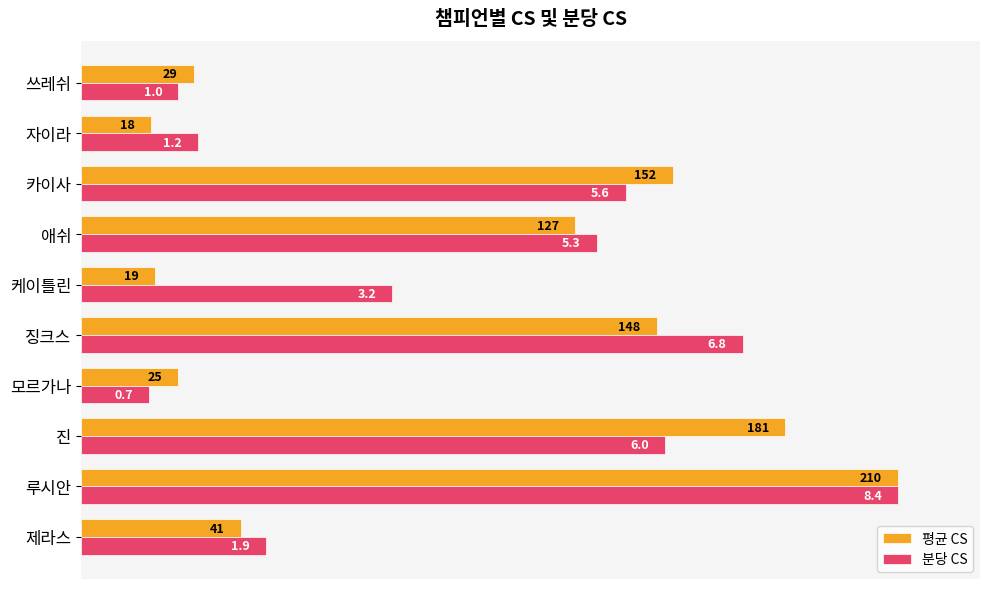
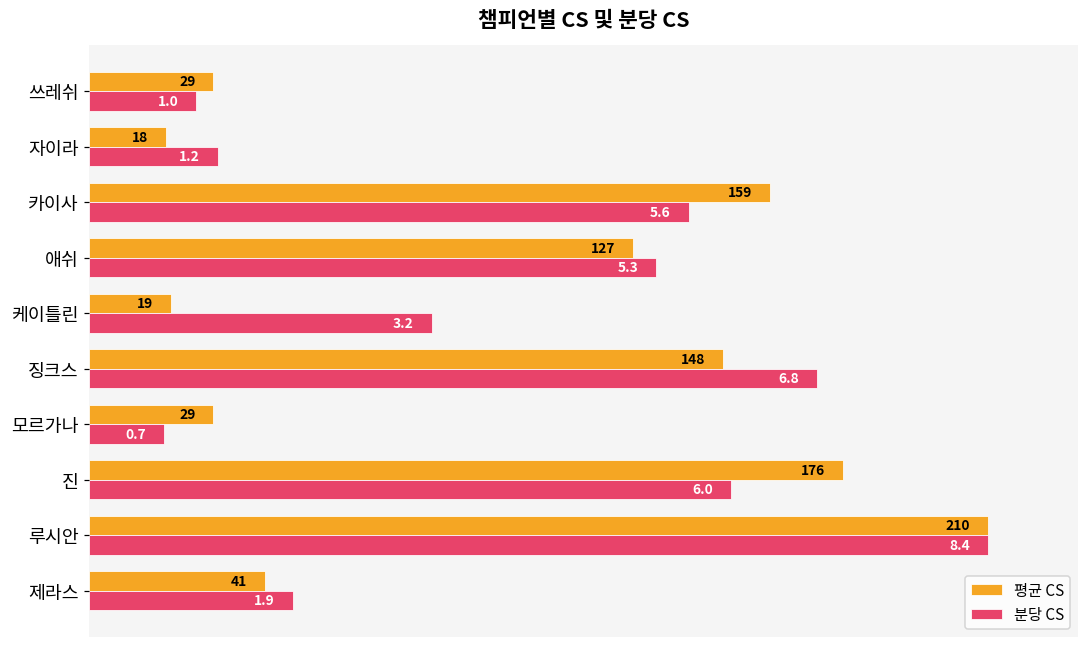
  {
    "평균 CS": {
-     "카이사": 152,
-     "모르가나": 25,
-     "진": 181
+     "카이사": 159,
+     "모르가나": 29,
+     "진": 176
    }
  }
